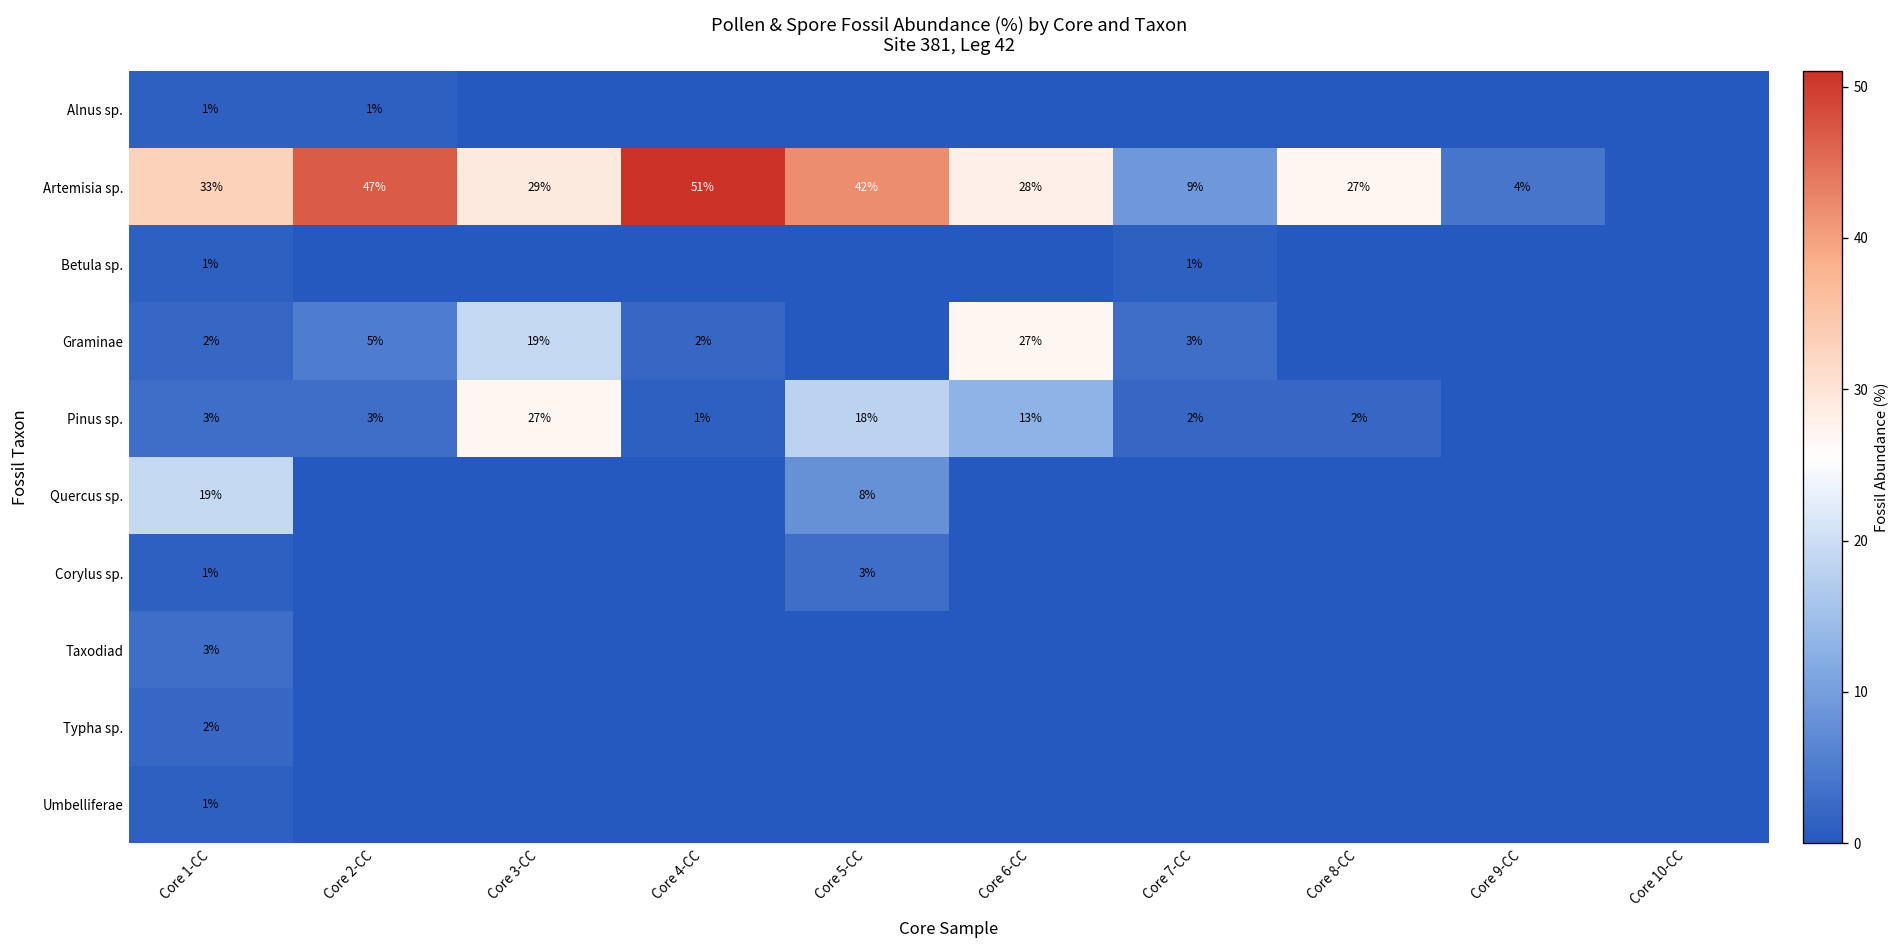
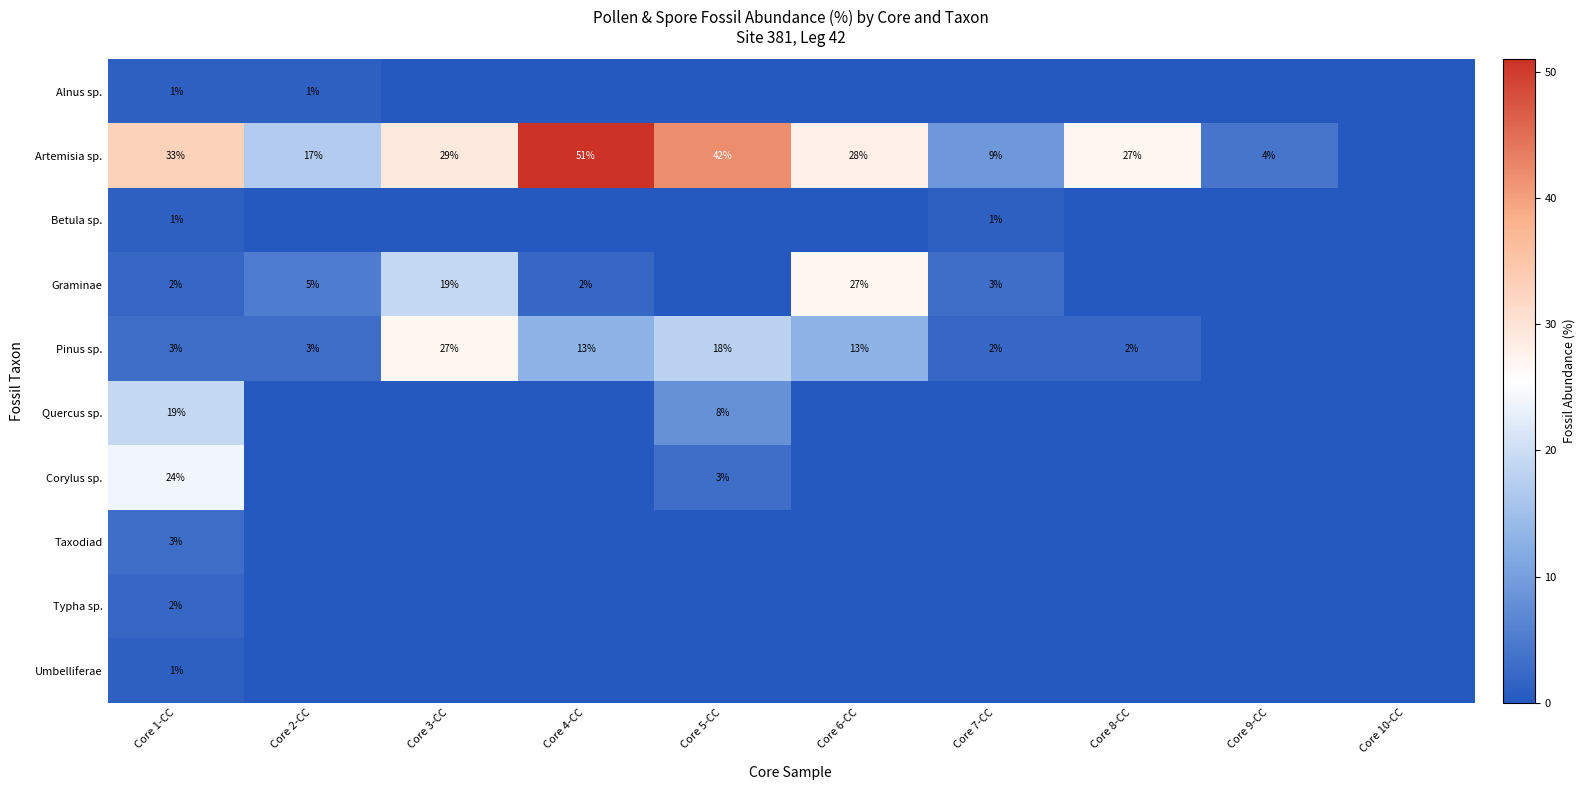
  {
    "Alnus sp.": {
      "Core 1-CC": "1%",
      "Core 2-CC": "1%"
    },
    "Artemisia sp.": {
      "Core 1-CC": "33%",
-     "Core 2-CC": "47%",
+     "Core 2-CC": "17%",
      "Core 3-CC": "29%",
      "Core 4-CC": "51%",
      "Core 5-CC": "42%",
      "Core 6-CC": "28%",
      "Core 7-CC": "9%",
      "Core 8-CC": "27%",
      "Core 9-CC": "4%"
    },
    "Betula sp.": {
      "Core 1-CC": "1%",
      "Core 7-CC": "1%"
    },
    "Graminae": {
      "Core 1-CC": "2%",
      "Core 2-CC": "5%",
      "Core 3-CC": "19%",
      "Core 4-CC": "2%",
      "Core 6-CC": "27%",
      "Core 7-CC": "3%"
    },
    "Pinus sp.": {
      "Core 1-CC": "3%",
      "Core 2-CC": "3%",
      "Core 3-CC": "27%",
-     "Core 4-CC": "1%",
+     "Core 4-CC": "13%",
      "Core 5-CC": "18%",
      "Core 6-CC": "13%",
      "Core 7-CC": "2%",
      "Core 8-CC": "2%"
    },
    "Quercus sp.": {
      "Core 1-CC": "19%",
      "Core 5-CC": "8%"
    },
    "Corylus sp.": {
-     "Core 1-CC": "1%",
+     "Core 1-CC": "24%",
      "Core 5-CC": "3%"
    },
    "Taxodiad": {
      "Core 1-CC": "3%"
    },
    "Typha sp.": {
      "Core 1-CC": "2%"
    },
    "Umbelliferae": {
      "Core 1-CC": "1%"
    }
  }
